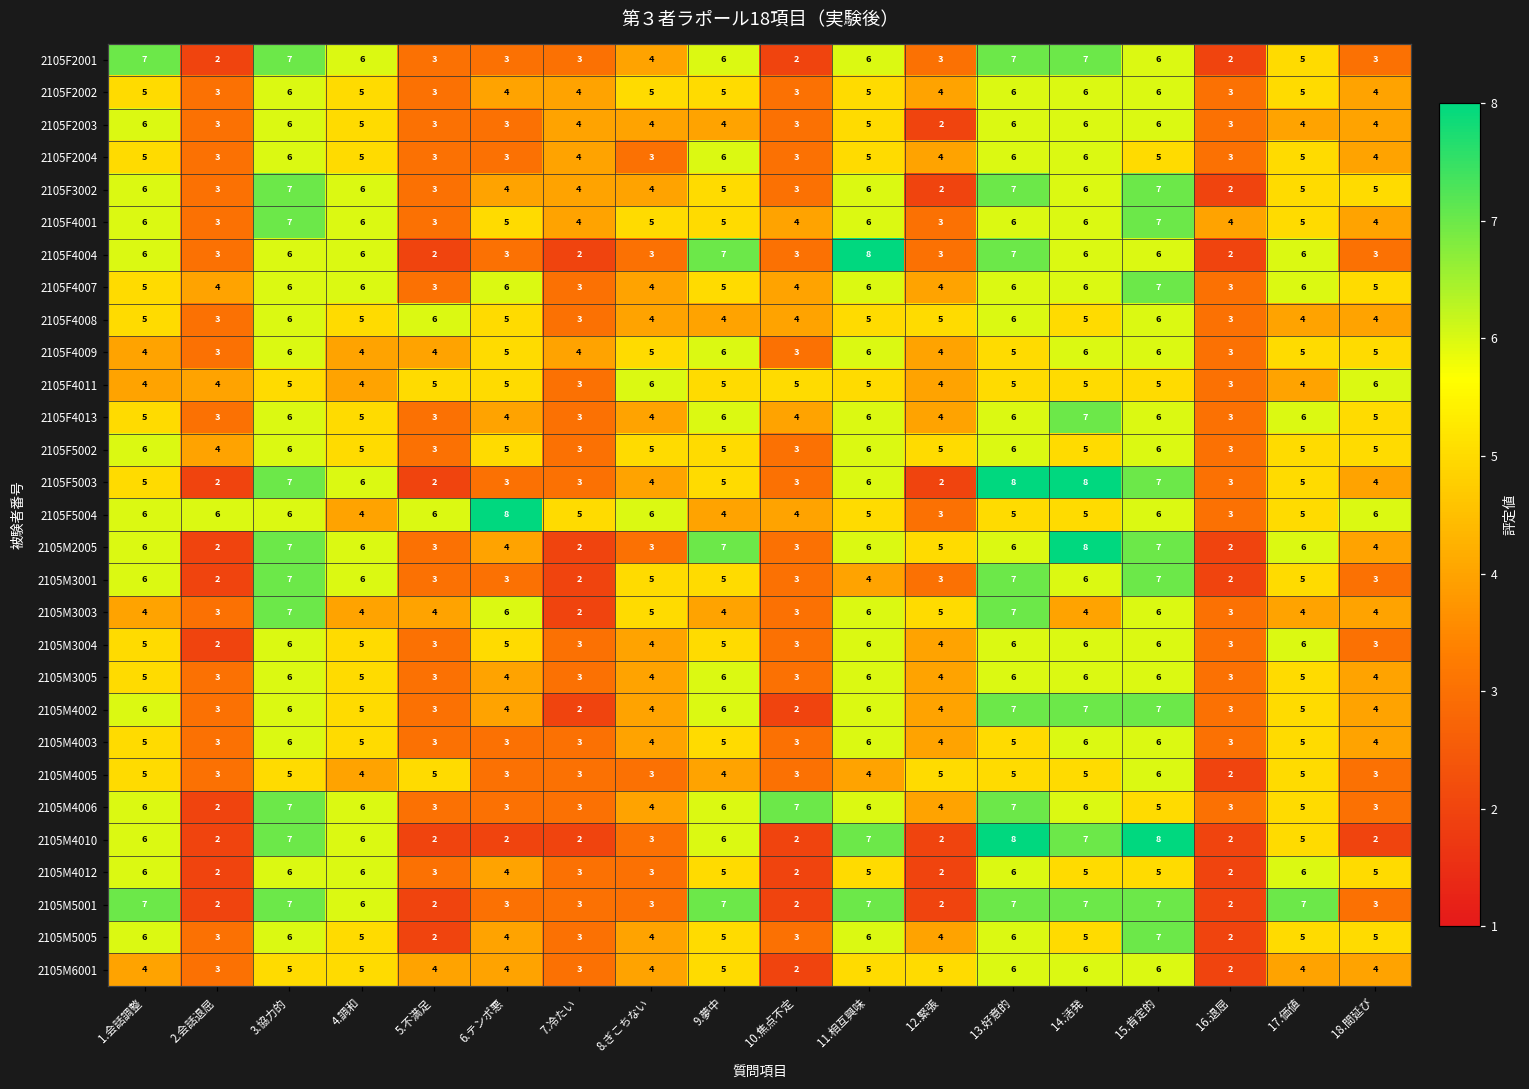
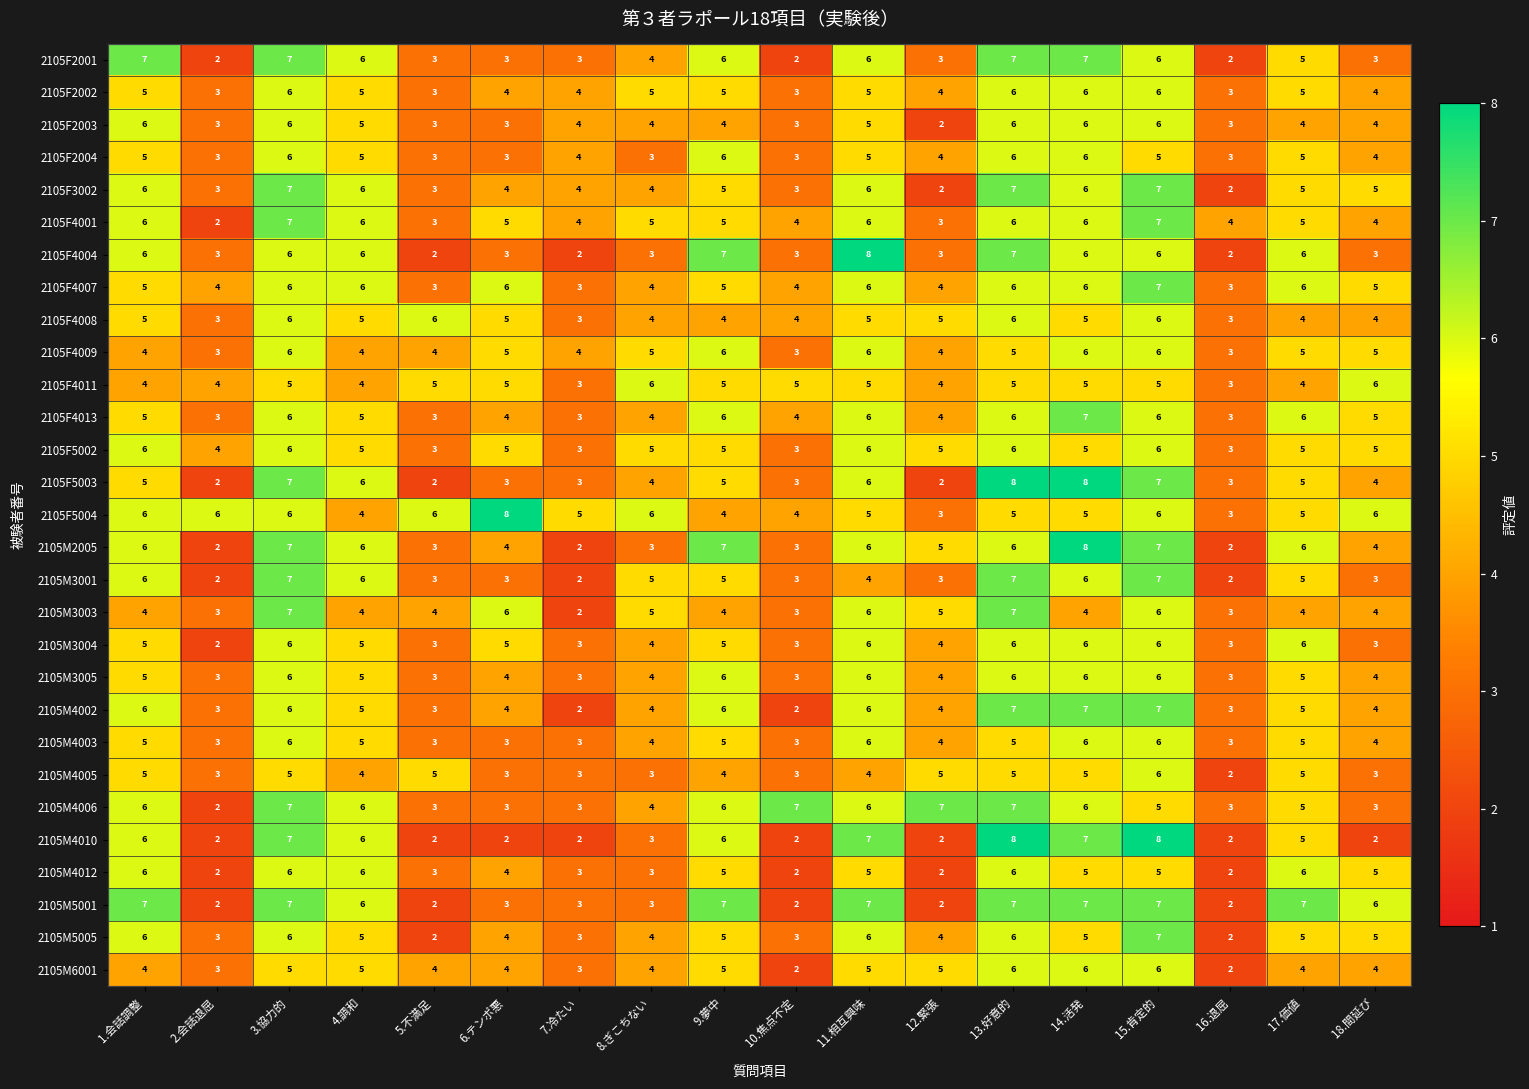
  {
    "2105F4001": {
      "1.会話調整": 6,
-     "2.会話退屈": 3,
+     "2.会話退屈": 2,
      "3.協力的": 7,
      "4.調和": 6,
      "5.不満足": 3,
      "6.テンポ悪": 5,
      "7.冷たい": 4,
      "8.ぎこちない": 5,
      "9.夢中": 5,
      "10.焦点不定": 4,
      "11.相互興味": 6,
      "12.緊張": 3,
      "13.好意的": 6,
      "14.活発": 6,
      "15.肯定的": 7,
      "16.退屈": 4,
      "17.価値": 5,
      "18.間延び": 4
    },
    "2105M4006": {
      "1.会話調整": 6,
      "2.会話退屈": 2,
      "3.協力的": 7,
      "4.調和": 6,
      "5.不満足": 3,
      "6.テンポ悪": 3,
      "7.冷たい": 3,
      "8.ぎこちない": 4,
      "9.夢中": 6,
      "10.焦点不定": 7,
      "11.相互興味": 6,
-     "12.緊張": 4,
+     "12.緊張": 7,
      "13.好意的": 7,
      "14.活発": 6,
      "15.肯定的": 5,
      "16.退屈": 3,
      "17.価値": 5,
      "18.間延び": 3
    },
    "2105M5001": {
      "1.会話調整": 7,
      "2.会話退屈": 2,
      "3.協力的": 7,
      "4.調和": 6,
      "5.不満足": 2,
      "6.テンポ悪": 3,
      "7.冷たい": 3,
      "8.ぎこちない": 3,
      "9.夢中": 7,
      "10.焦点不定": 2,
      "11.相互興味": 7,
      "12.緊張": 2,
      "13.好意的": 7,
      "14.活発": 7,
      "15.肯定的": 7,
      "16.退屈": 2,
      "17.価値": 7,
-     "18.間延び": 3
+     "18.間延び": 6
    }
  }
